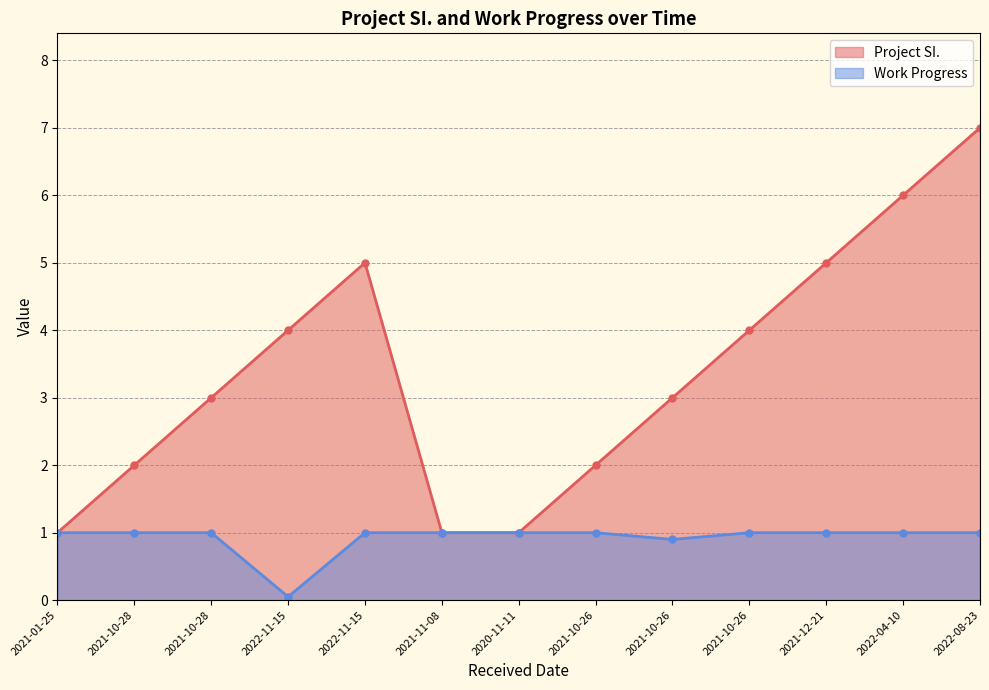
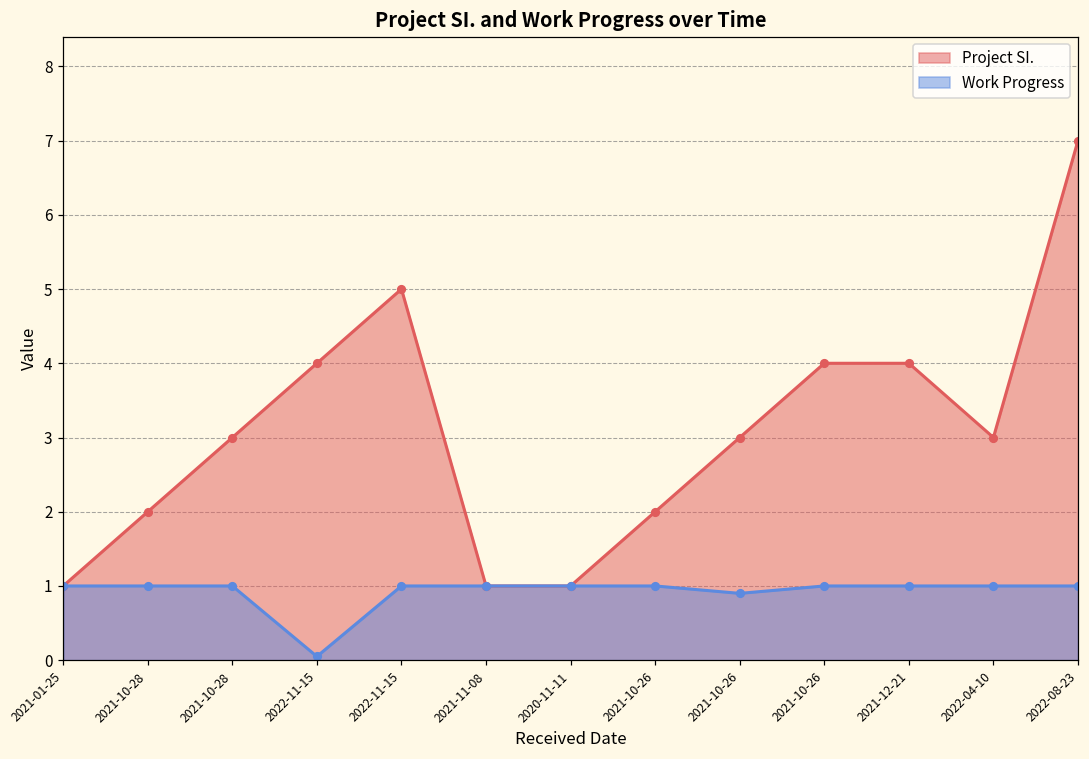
  {
    "Project SI.": {
-     "2021-12-21": 5,
-     "2022-04-10": 6,
+     "2021-12-21": 4,
+     "2022-04-10": 3,
      "2022-08-23": 7
    },
    "Work Progress": {
      "2021-12-21": 1,
      "2022-04-10": 1,
      "2022-08-23": 1
    }
  }
